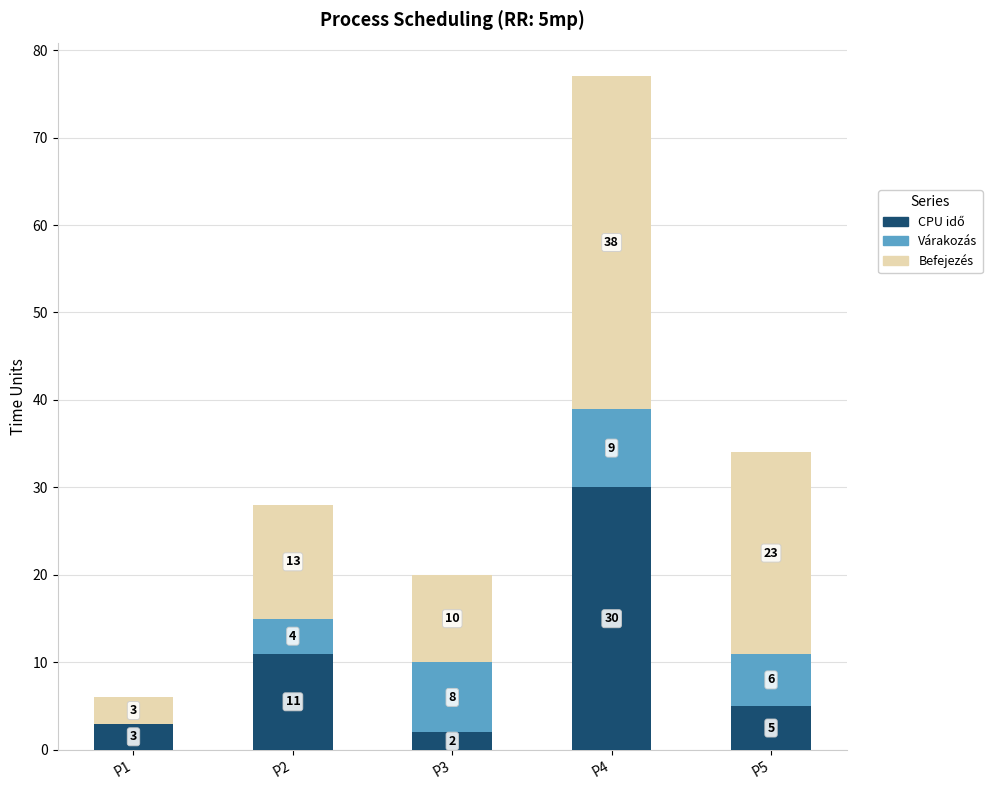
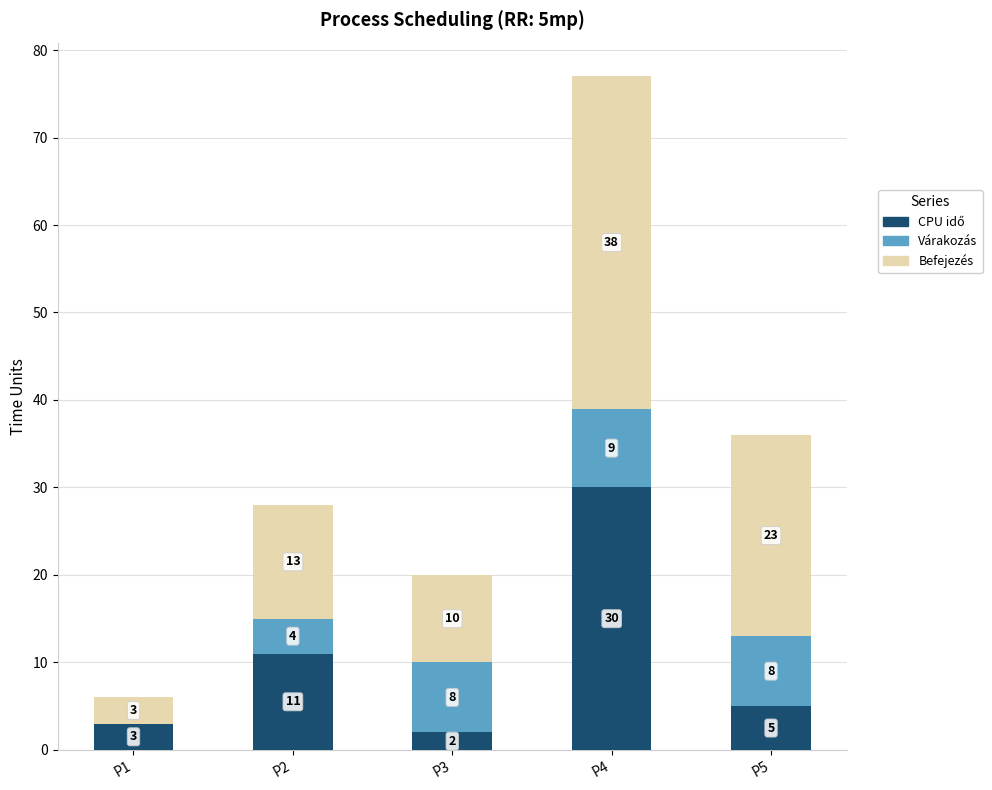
  {
    "Várakozás": {
-     "P5": 6
+     "P5": 8
    }
  }
